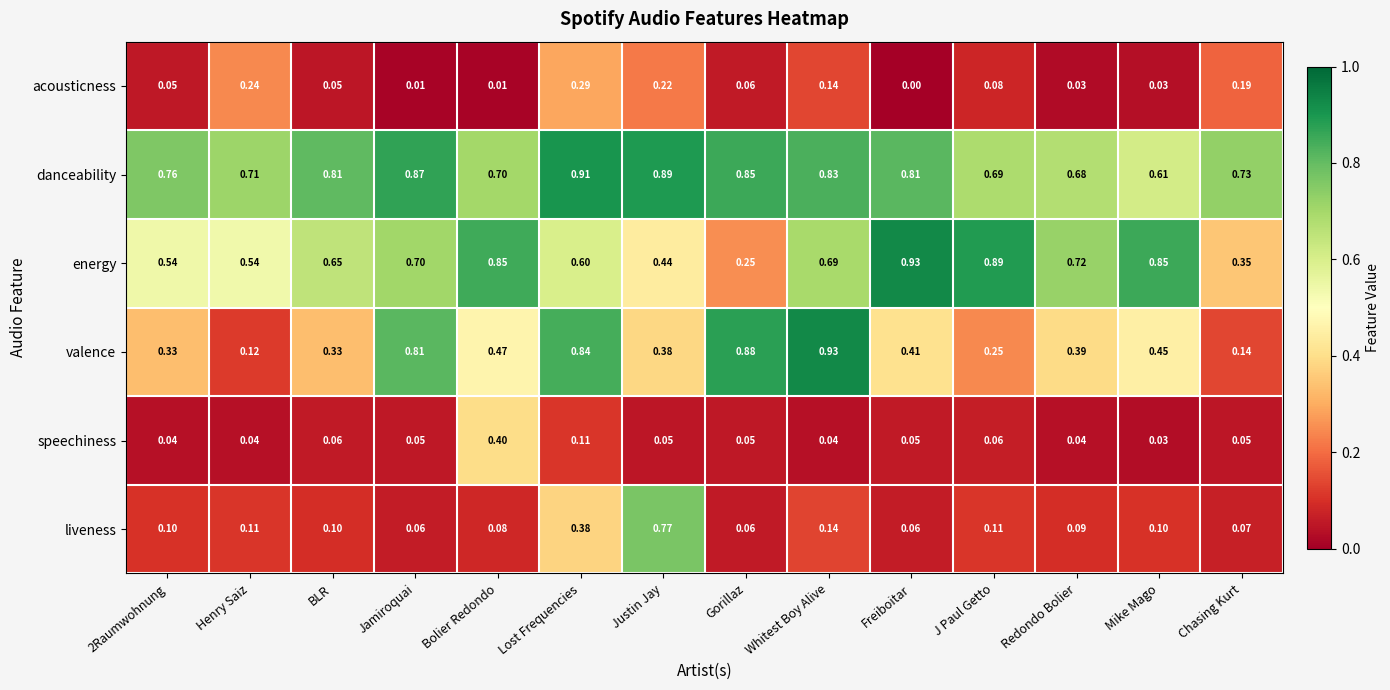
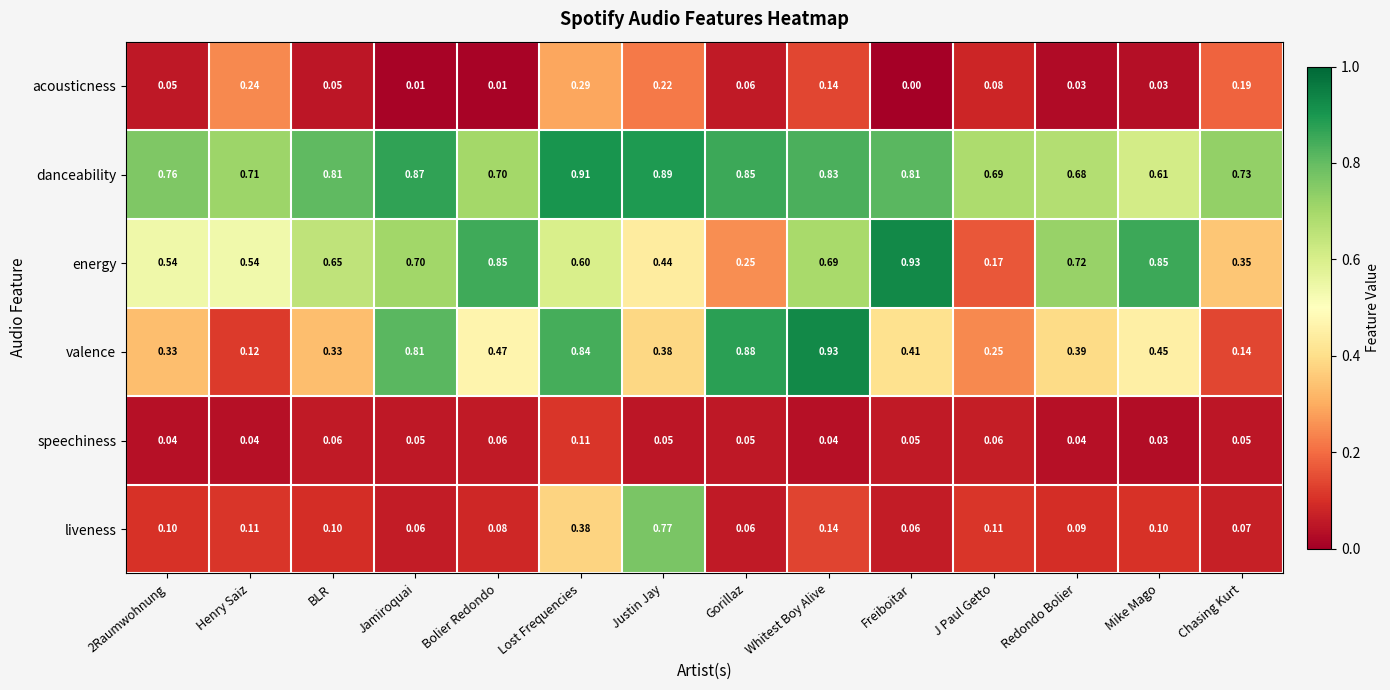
  {
    "acousticness": {
      "2Raumwohnung": 0.05,
      "Henry Saiz": 0.24,
      "BLR": 0.05,
      "Jamiroquai": 0.01,
      "Bolier Redondo": 0.01,
      "Lost Frequencies": 0.29,
      "Justin Jay": 0.22,
      "Gorillaz": 0.06,
      "Whitest Boy Alive": 0.14,
      "Freiboitar": 0.00,
      "J Paul Getto": 0.08,
      "Redondo Bolier": 0.03,
      "Mike Mago": 0.03,
      "Chasing Kurt": 0.19
    },
    "danceability": {
      "2Raumwohnung": 0.76,
      "Henry Saiz": 0.71,
      "BLR": 0.81,
      "Jamiroquai": 0.87,
      "Bolier Redondo": 0.70,
      "Lost Frequencies": 0.91,
      "Justin Jay": 0.89,
      "Gorillaz": 0.85,
      "Whitest Boy Alive": 0.83,
      "Freiboitar": 0.81,
      "J Paul Getto": 0.69,
      "Redondo Bolier": 0.68,
      "Mike Mago": 0.61,
      "Chasing Kurt": 0.73
    },
    "energy": {
      "2Raumwohnung": 0.54,
      "Henry Saiz": 0.54,
      "BLR": 0.65,
      "Jamiroquai": 0.70,
      "Bolier Redondo": 0.85,
      "Lost Frequencies": 0.60,
      "Justin Jay": 0.44,
      "Gorillaz": 0.25,
      "Whitest Boy Alive": 0.69,
      "Freiboitar": 0.93,
-     "J Paul Getto": 0.89,
+     "J Paul Getto": 0.17,
      "Redondo Bolier": 0.72,
      "Mike Mago": 0.85,
      "Chasing Kurt": 0.35
    },
    "valence": {
      "2Raumwohnung": 0.33,
      "Henry Saiz": 0.12,
      "BLR": 0.33,
      "Jamiroquai": 0.81,
      "Bolier Redondo": 0.47,
      "Lost Frequencies": 0.84,
      "Justin Jay": 0.38,
      "Gorillaz": 0.88,
      "Whitest Boy Alive": 0.93,
      "Freiboitar": 0.41,
      "J Paul Getto": 0.25,
      "Redondo Bolier": 0.39,
      "Mike Mago": 0.45,
      "Chasing Kurt": 0.14
    },
    "speechiness": {
      "2Raumwohnung": 0.04,
      "Henry Saiz": 0.04,
      "BLR": 0.06,
      "Jamiroquai": 0.05,
-     "Bolier Redondo": 0.40,
+     "Bolier Redondo": 0.06,
      "Lost Frequencies": 0.11,
      "Justin Jay": 0.05,
      "Gorillaz": 0.05,
      "Whitest Boy Alive": 0.04,
      "Freiboitar": 0.05,
      "J Paul Getto": 0.06,
      "Redondo Bolier": 0.04,
      "Mike Mago": 0.03,
      "Chasing Kurt": 0.05
    },
    "liveness": {
      "2Raumwohnung": 0.10,
      "Henry Saiz": 0.11,
      "BLR": 0.10,
      "Jamiroquai": 0.06,
      "Bolier Redondo": 0.08,
      "Lost Frequencies": 0.38,
      "Justin Jay": 0.77,
      "Gorillaz": 0.06,
      "Whitest Boy Alive": 0.14,
      "Freiboitar": 0.06,
      "J Paul Getto": 0.11,
      "Redondo Bolier": 0.09,
      "Mike Mago": 0.10,
      "Chasing Kurt": 0.07
    }
  }
